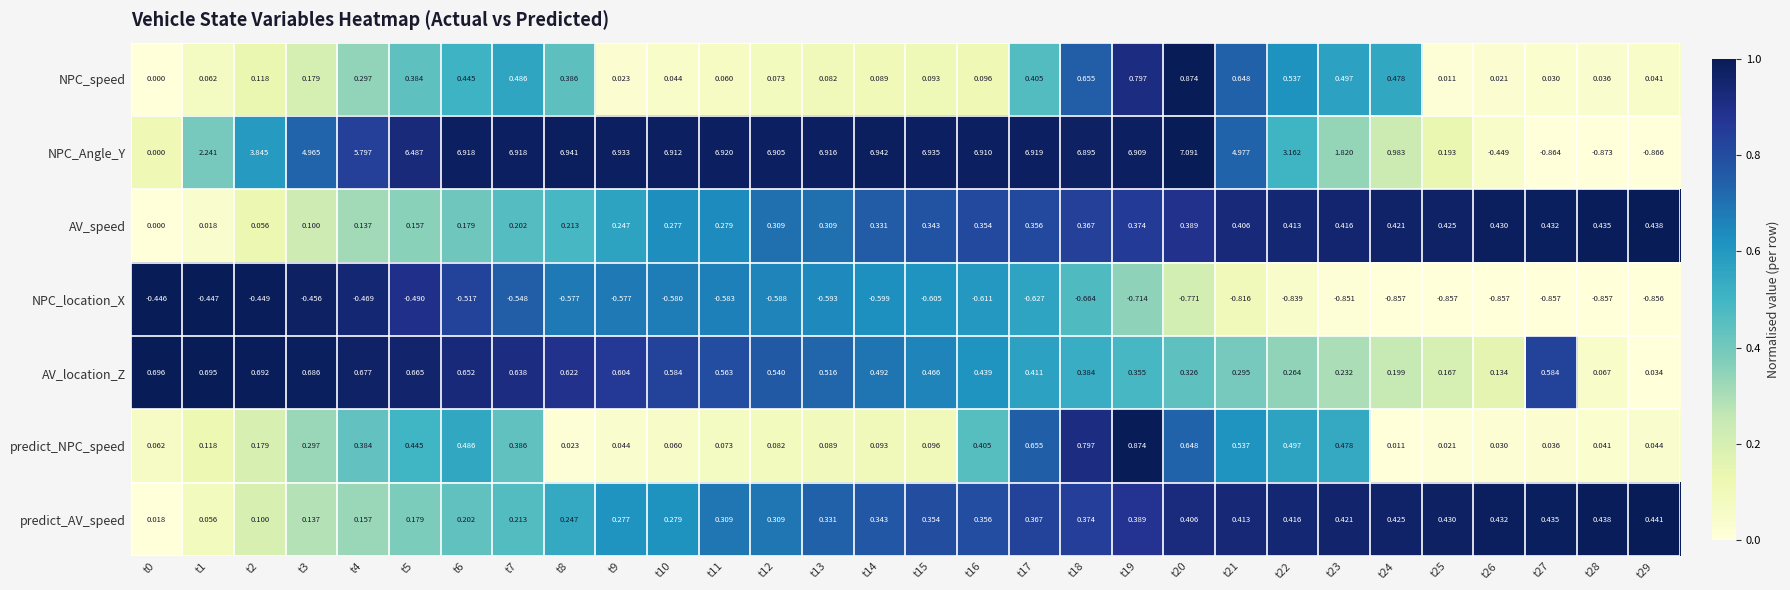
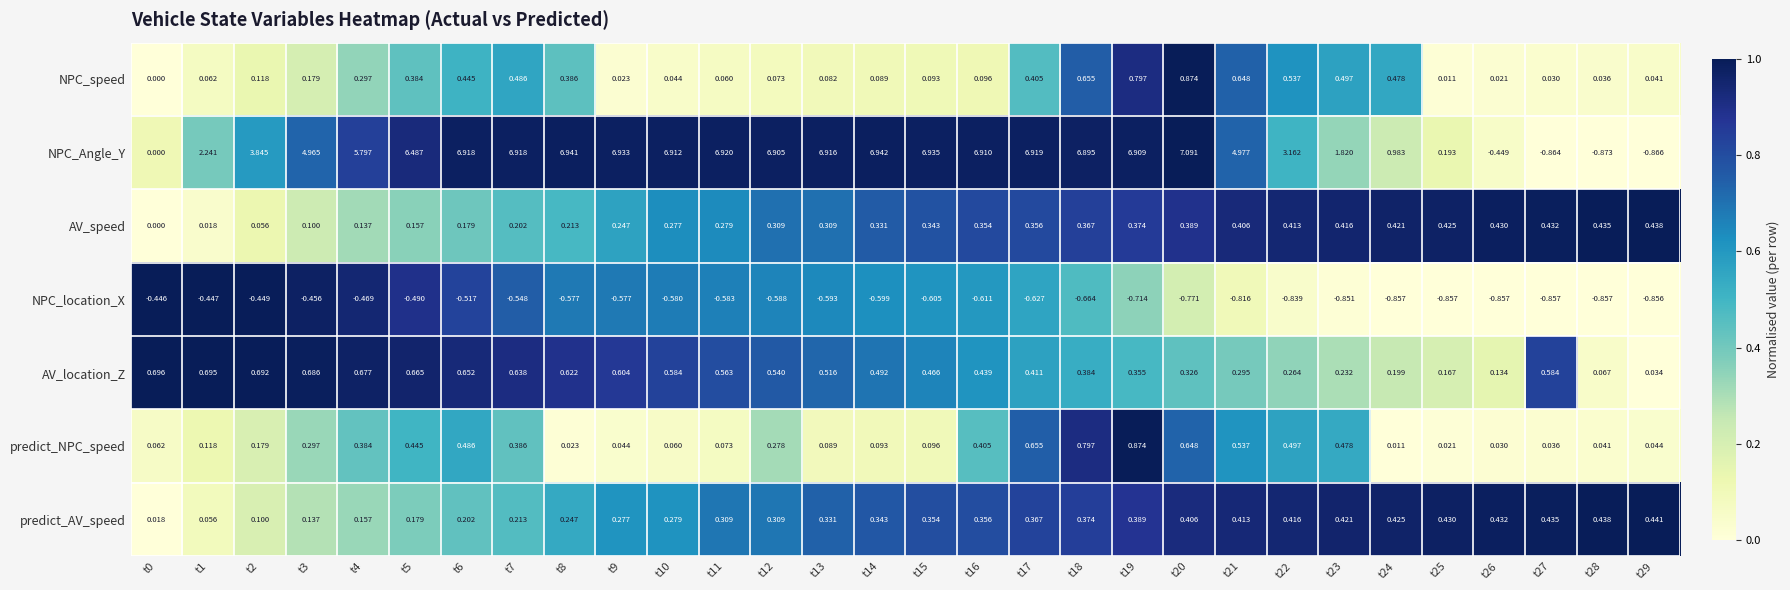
  {
    "predict_NPC_speed": {
      "t0": 0.062,
      "t1": 0.118,
      "t2": 0.179,
      "t3": 0.297,
      "t4": 0.384,
      "t5": 0.445,
      "t6": 0.486,
      "t7": 0.386,
      "t8": 0.023,
      "t9": 0.044,
      "t10": 0.060,
      "t11": 0.073,
-     "t12": 0.082,
+     "t12": 0.278,
      "t13": 0.089,
      "t14": 0.093,
      "t15": 0.096,
      "t16": 0.405,
      "t17": 0.655,
      "t18": 0.797,
      "t19": 0.874,
      "t20": 0.648,
      "t21": 0.537,
      "t22": 0.497,
      "t23": 0.478,
      "t24": 0.011,
      "t25": 0.021,
      "t26": 0.030,
      "t27": 0.036,
      "t28": 0.041,
      "t29": 0.044
    }
  }
